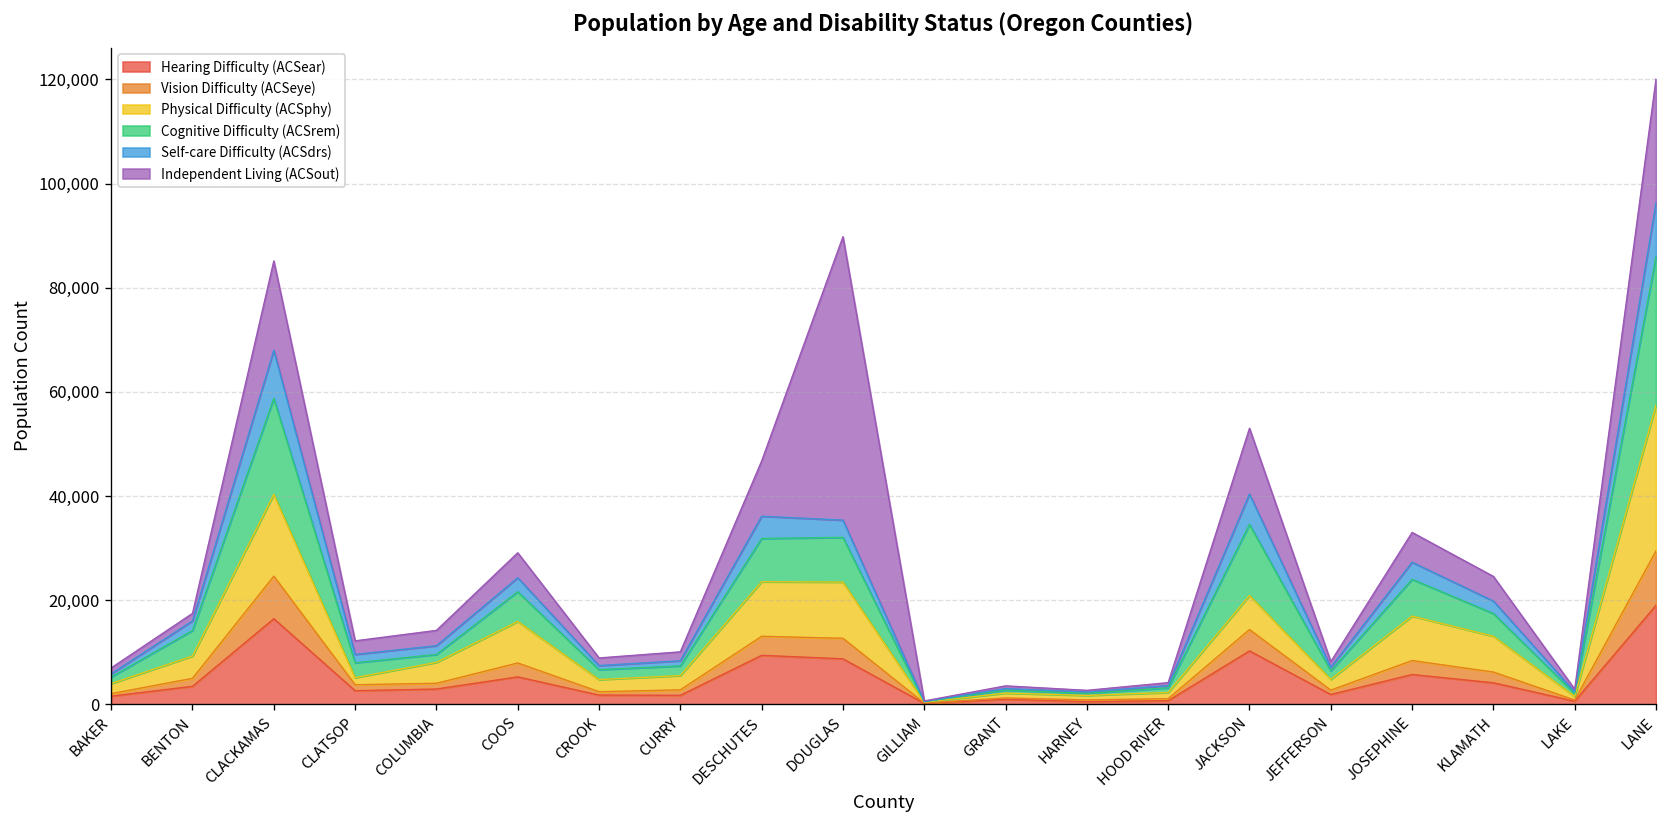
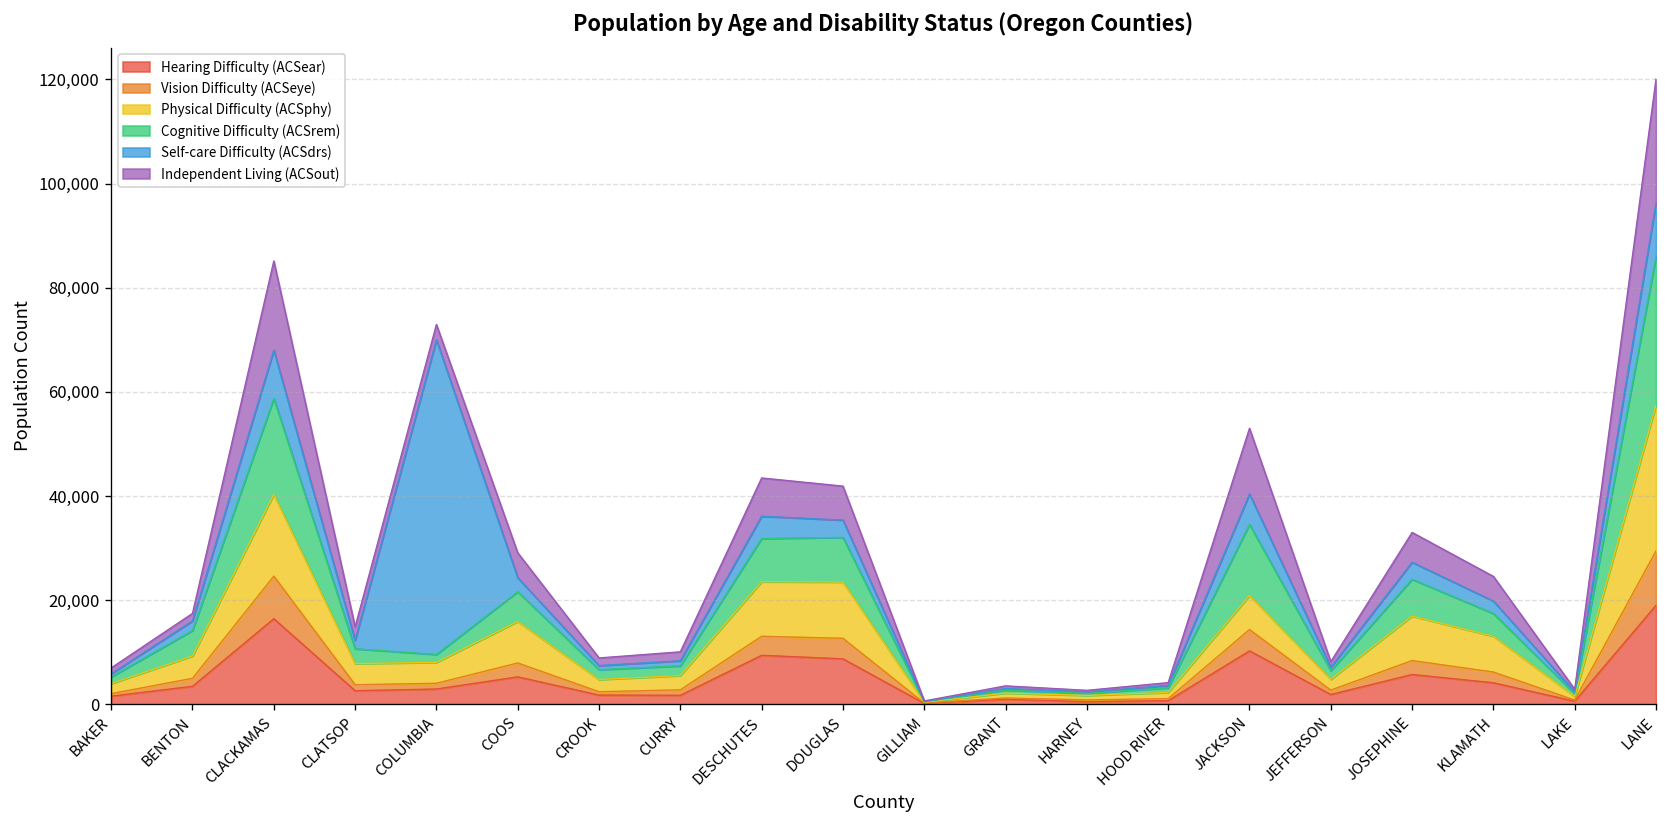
  {
    "Physical Difficulty (ACSphy)": {
      "BAKER": "2,000",
      "BENTON": "4,000",
      "CLACKAMAS": "16,000",
-     "CLATSOP": "1,000",
+     "CLATSOP": "4,000",
      "COLUMBIA": "4,000",
      "COOS": "8,000",
      "CROOK": "2,000",
      "CURRY": "3,000",
      "DESCHUTES": "10,000",
      "DOUGLAS": "11,000",
      "HOOD RIVER": "1,000",
      "JACKSON": "7,000",
      "JEFFERSON": "2,000",
      "JOSEPHINE": "9,000",
      "KLAMATH": "7,000",
      "LANE": "28,000"
    },
    "Cognitive Difficulty (ACSrem)": {
      "BAKER": "1,000",
      "BENTON": "5,000",
      "CLACKAMAS": "18,000",
      "CLATSOP": "3,000",
      "COLUMBIA": "2,000",
      "COOS": "6,000",
      "CROOK": "2,000",
      "CURRY": "2,000",
      "DESCHUTES": "8,000",
      "DOUGLAS": "9,000",
      "JACKSON": "14,000",
      "JEFFERSON": "2,000",
      "JOSEPHINE": "7,000",
      "KLAMATH": "4,000",
      "LANE": "29,000"
    },
    "Self-care Difficulty (ACSdrs)": {
      "BAKER": "1,000",
      "BENTON": "2,000",
      "CLACKAMAS": "9,000",
      "CLATSOP": "2,000",
-     "COLUMBIA": "2,000",
+     "COLUMBIA": "60,000",
      "COOS": "3,000",
      "CROOK": "1,000",
      "CURRY": "1,000",
      "DESCHUTES": "4,000",
      "DOUGLAS": "3,000",
      "JACKSON": "6,000",
      "JEFFERSON": "1,000",
      "JOSEPHINE": "3,000",
      "KLAMATH": "2,000",
      "LANE": "10,000"
    },
    "Independent Living (ACSout)": {
      "BAKER": "1,000",
      "BENTON": "1,000",
      "CLACKAMAS": "17,000",
      "CLATSOP": "3,000",
      "COLUMBIA": "3,000",
      "COOS": "5,000",
      "CROOK": "1,000",
      "CURRY": "2,000",
-     "DESCHUTES": "11,000",
-     "DOUGLAS": "54,000",
+     "DESCHUTES": "7,000",
+     "DOUGLAS": "7,000",
      "JACKSON": "13,000",
      "JEFFERSON": "1,000",
      "JOSEPHINE": "6,000",
      "KLAMATH": "5,000",
      "LANE": "24,000"
    }
  }
